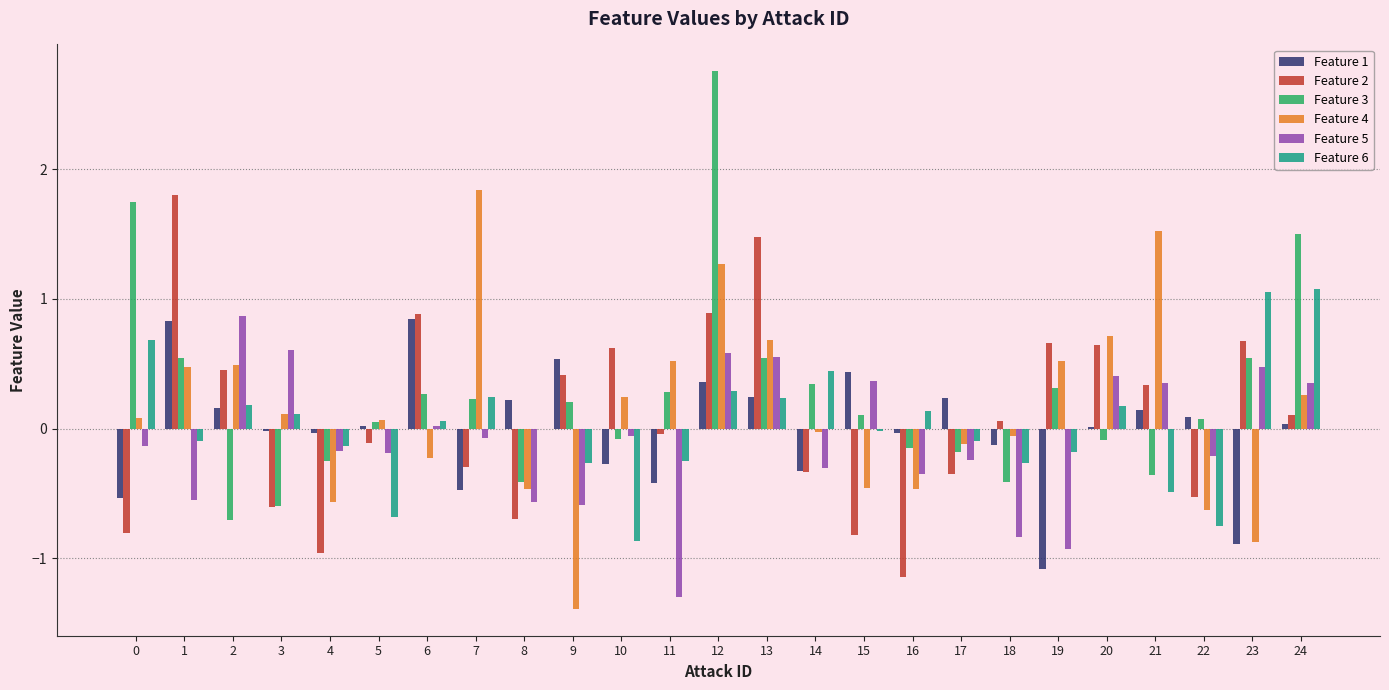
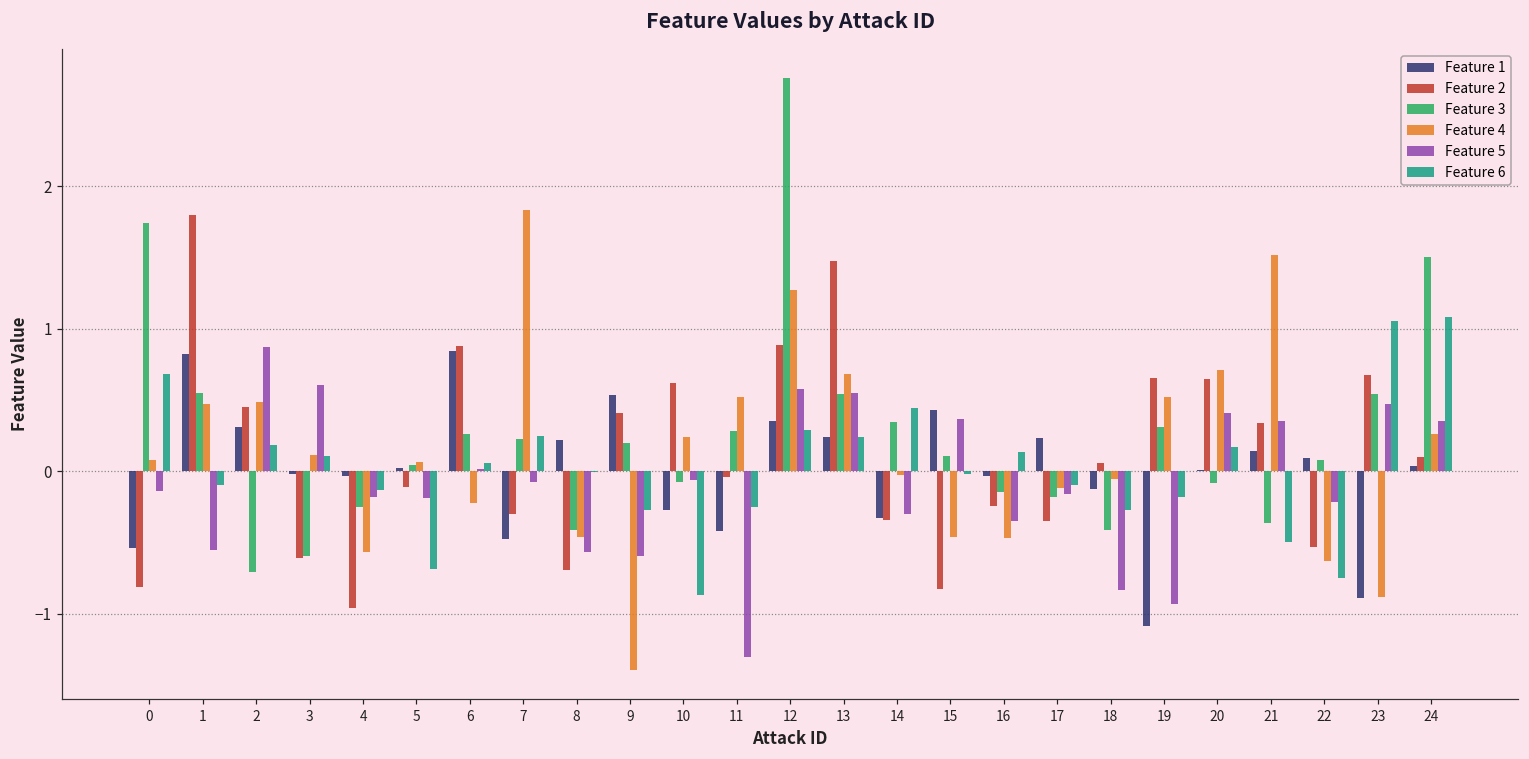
  {
    "Feature 1": {
      "0": -0.54,
      "1": 0.83,
-     "2": 0.16,
+     "2": 0.31,
      "4": -0.04,
      "5": 0.02,
      "6": 0.84,
      "7": -0.47,
      "8": 0.22,
      "9": 0.53,
      "10": -0.27,
      "11": -0.42,
      "12": 0.36,
      "13": 0.24,
      "14": -0.33,
      "15": 0.43,
      "16": -0.04,
      "17": 0.23,
      "18": -0.13,
      "19": -1.08,
      "21": 0.14,
      "22": 0.09,
      "23": -0.89,
      "24": 0.04
    },
    "Feature 2": {
      "0": -0.81,
      "1": 1.80,
      "2": 0.45,
      "3": -0.61,
      "4": -0.96,
      "5": -0.11,
      "6": 0.88,
      "7": -0.30,
      "8": -0.70,
      "9": 0.41,
      "10": 0.62,
      "11": -0.04,
      "12": 0.89,
      "13": 1.47,
      "14": -0.34,
      "15": -0.83,
-     "16": -1.14,
+     "16": -0.24,
      "17": -0.35,
      "18": 0.06,
      "19": 0.66,
      "20": 0.65,
      "21": 0.34,
      "22": -0.53,
      "23": 0.68,
      "24": 0.10
    },
    "Feature 4": {
      "0": 0.08,
      "1": 0.47,
      "2": 0.49,
      "3": 0.12,
      "4": -0.57,
      "5": 0.07,
      "6": -0.23,
      "7": 1.84,
      "8": -0.46,
      "9": -1.39,
      "10": 0.24,
      "11": 0.52,
      "12": 1.27,
      "13": 0.68,
      "14": -0.02,
      "15": -0.46,
      "16": -0.47,
      "17": -0.12,
      "18": -0.06,
      "19": 0.52,
      "20": 0.71,
      "21": 1.52,
      "22": -0.63,
      "23": -0.88,
      "24": 0.26
    },
    "Feature 5": {
      "0": -0.14,
      "1": -0.55,
      "2": 0.87,
      "3": 0.61,
      "4": -0.18,
      "5": -0.19,
      "7": -0.08,
      "8": -0.57,
      "9": -0.59,
      "10": -0.06,
      "11": -1.30,
      "12": 0.58,
      "13": 0.55,
      "14": -0.30,
      "15": 0.37,
      "16": -0.35,
-     "17": -0.24,
+     "17": -0.16,
      "18": -0.84,
      "19": -0.93,
      "20": 0.41,
      "21": 0.35,
      "22": -0.21,
      "23": 0.47,
      "24": 0.35
    }
  }
